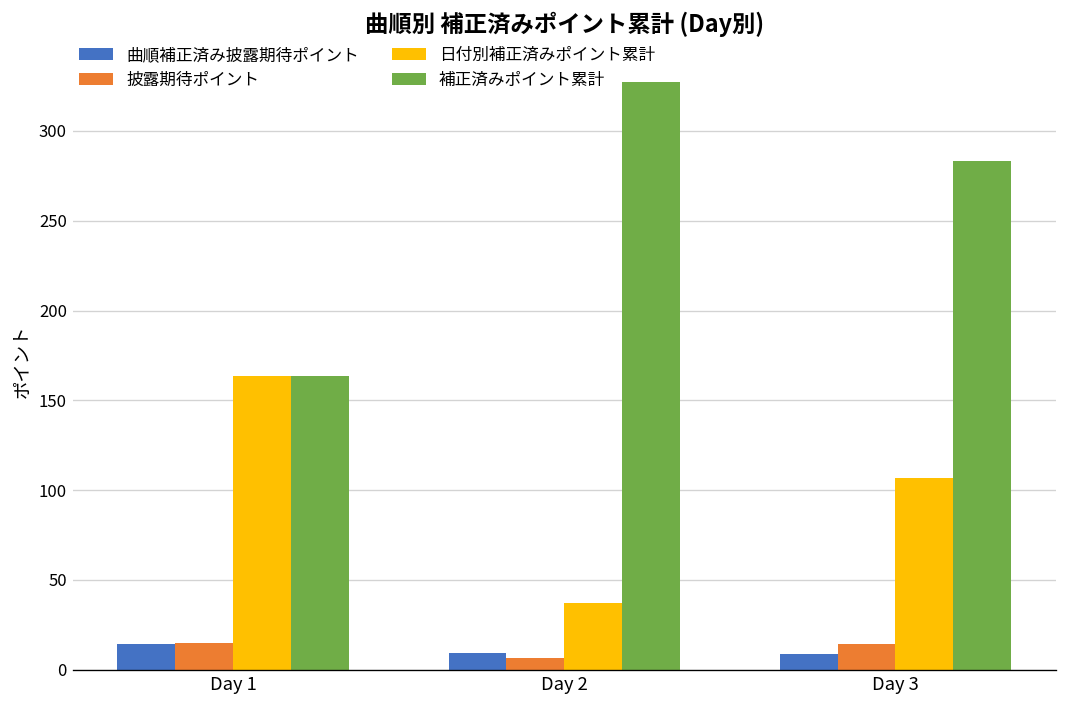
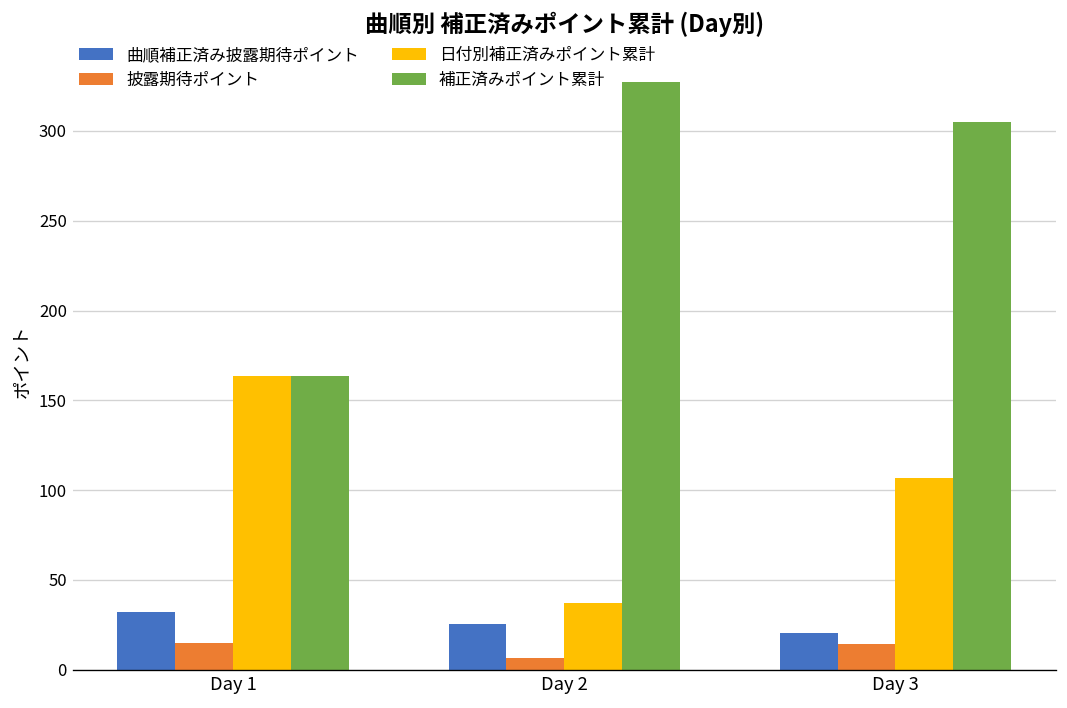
  {
    "曲順補正済み披露期待ポイント": {
-     "Day 1": 14,
-     "Day 2": 9,
-     "Day 3": 9
+     "Day 1": 32,
+     "Day 2": 26,
+     "Day 3": 21
    },
    "披露期待ポイント": {
      "Day 1": 15,
      "Day 2": 7,
      "Day 3": 14
    },
    "日付別補正済みポイント累計": {
      "Day 1": 163,
      "Day 2": 37,
      "Day 3": 107
    },
    "補正済みポイント累計": {
      "Day 1": 163,
      "Day 2": 327,
-     "Day 3": 283
+     "Day 3": 305
    }
  }
